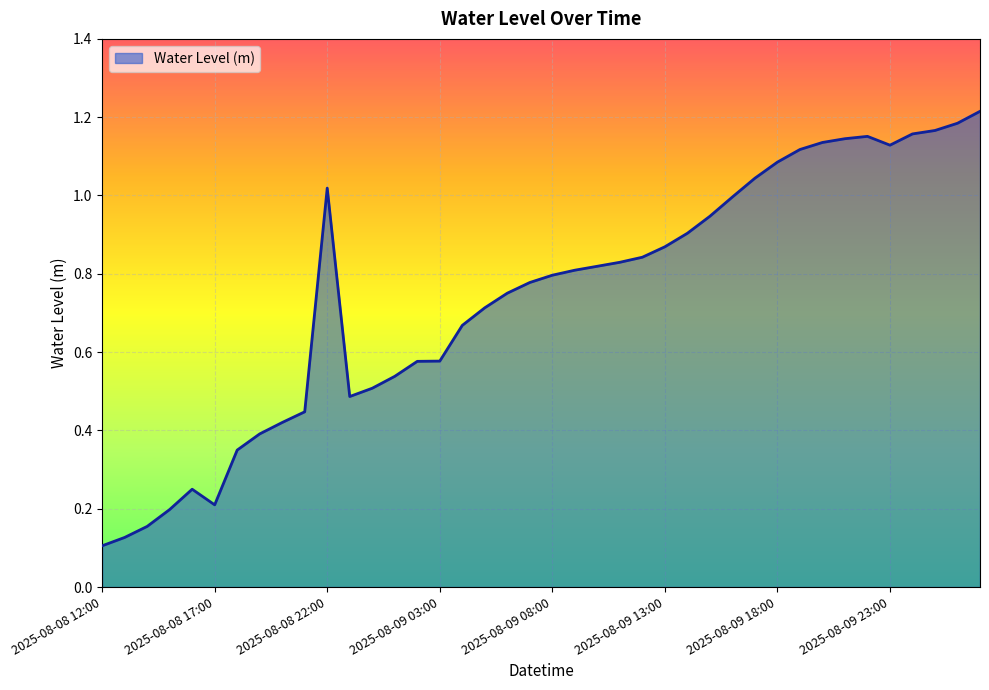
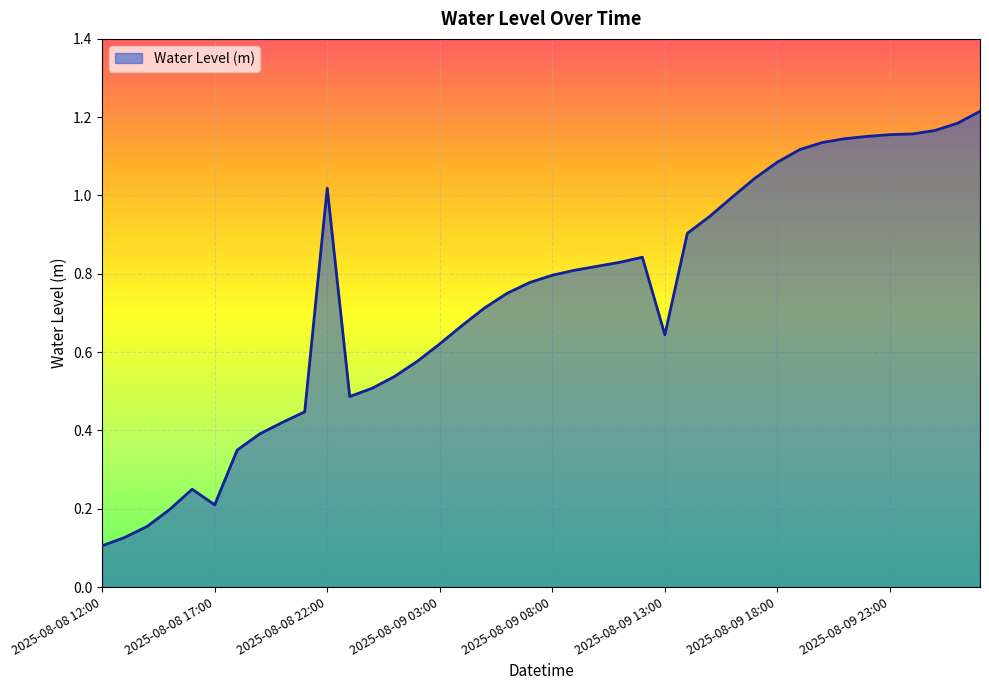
  {
    "2025-08-08 12:00": 0.11,
    "2025-08-08 17:00": 0.21,
    "2025-08-08 22:00": 1.02,
-   "2025-08-09 03:00": 0.58,
+   "2025-08-09 03:00": 0.62,
    "2025-08-09 08:00": 0.80,
-   "2025-08-09 13:00": 0.87,
+   "2025-08-09 13:00": 0.64,
    "2025-08-09 18:00": 1.09,
-   "2025-08-09 23:00": 1.13
+   "2025-08-09 23:00": 1.16
  }
